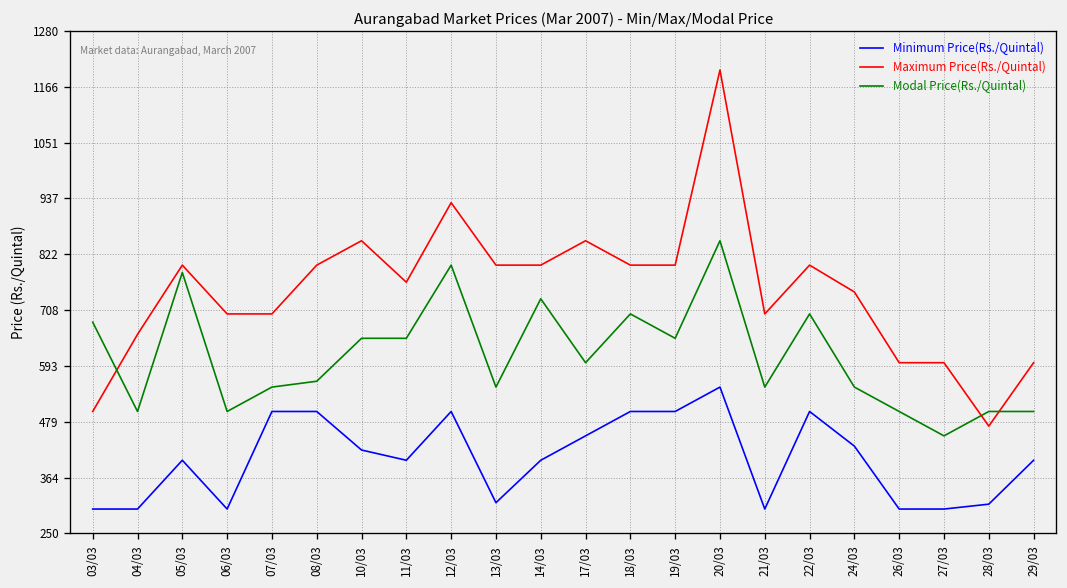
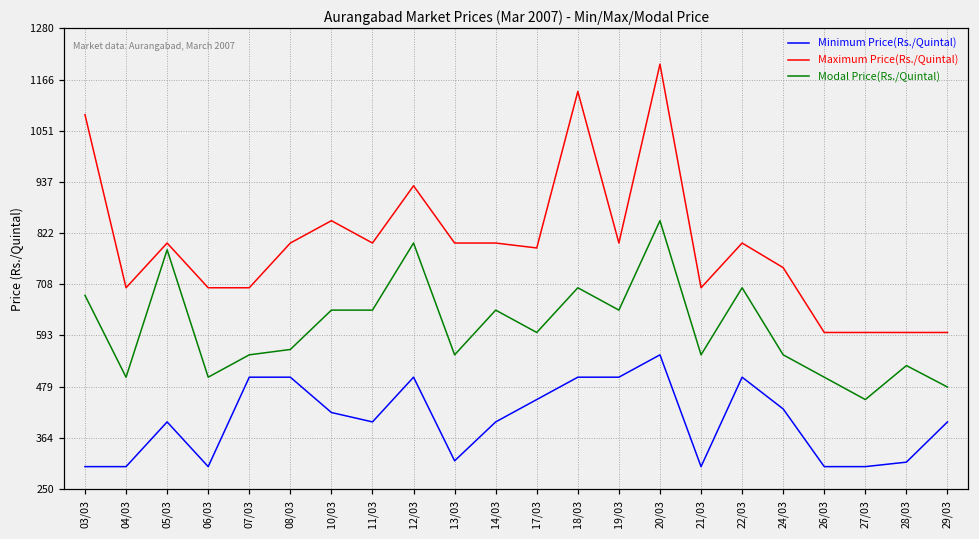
  {
    "Minimum Price(Rs./Quintal)": {
      "03/03": 300,
      "04/03": 300,
      "05/03": 400,
      "06/03": 300,
      "07/03": 500,
      "08/03": 500,
      "10/03": 420,
      "11/03": 400,
      "12/03": 500,
      "13/03": 310,
      "14/03": 400,
      "17/03": 450,
      "18/03": 500,
      "19/03": 500,
      "20/03": 550,
      "21/03": 300,
      "22/03": 500,
      "24/03": 430,
      "26/03": 300,
      "27/03": 300,
      "28/03": 310,
      "29/03": 400
    },
    "Maximum Price(Rs./Quintal)": {
-     "03/03": 500,
-     "04/03": 660,
+     "03/03": 1090,
+     "04/03": 700,
      "05/03": 800,
      "06/03": 700,
      "07/03": 700,
      "08/03": 800,
      "10/03": 850,
-     "11/03": 770,
+     "11/03": 800,
      "12/03": 930,
      "13/03": 800,
      "14/03": 800,
-     "17/03": 850,
-     "18/03": 800,
+     "17/03": 790,
+     "18/03": 1140,
      "19/03": 800,
      "20/03": 1200,
      "21/03": 700,
      "22/03": 800,
      "24/03": 750,
      "26/03": 600,
      "27/03": 600,
-     "28/03": 470,
+     "28/03": 600,
      "29/03": 600
    },
    "Modal Price(Rs./Quintal)": {
      "03/03": 680,
      "04/03": 500,
      "05/03": 790,
      "06/03": 500,
      "07/03": 550,
      "08/03": 560,
      "10/03": 650,
      "11/03": 650,
      "12/03": 800,
      "13/03": 550,
-     "14/03": 730,
+     "14/03": 650,
      "17/03": 600,
      "18/03": 700,
      "19/03": 650,
      "20/03": 850,
      "21/03": 550,
      "22/03": 700,
      "24/03": 550,
      "26/03": 500,
      "27/03": 450,
-     "28/03": 500,
-     "29/03": 500
+     "28/03": 530,
+     "29/03": 480
    }
  }
